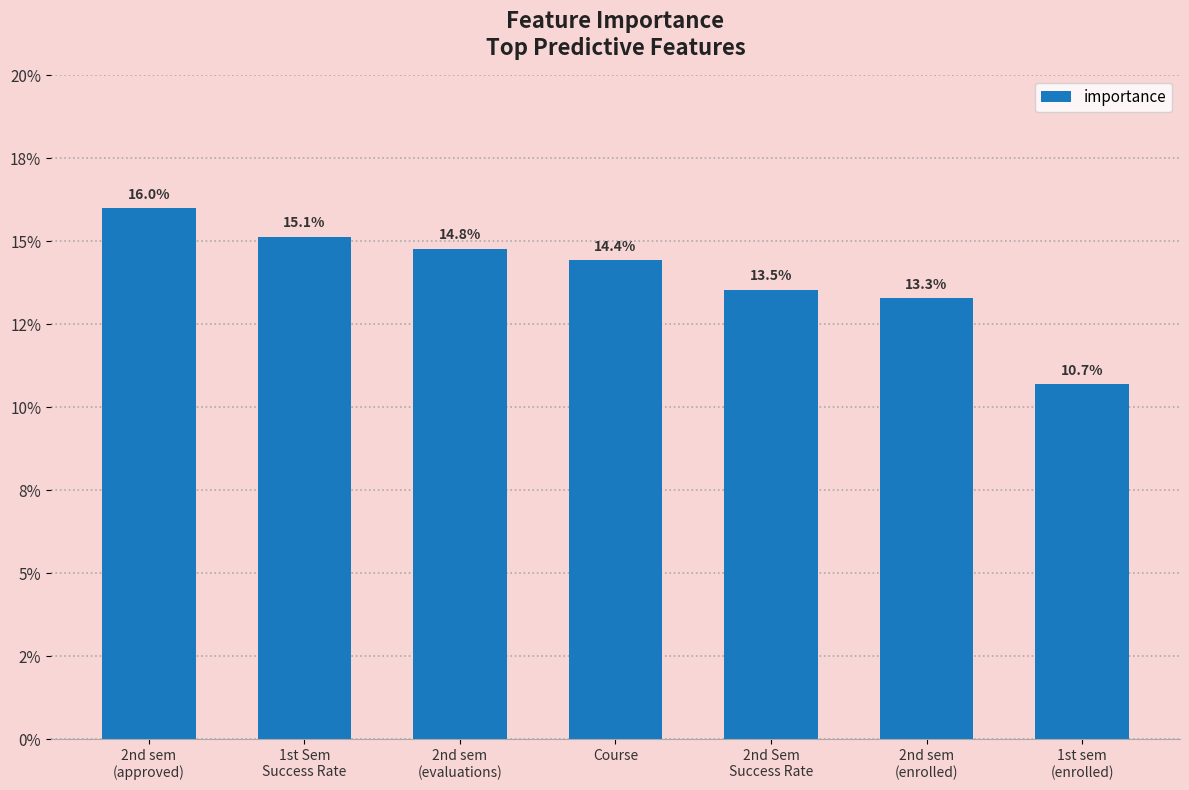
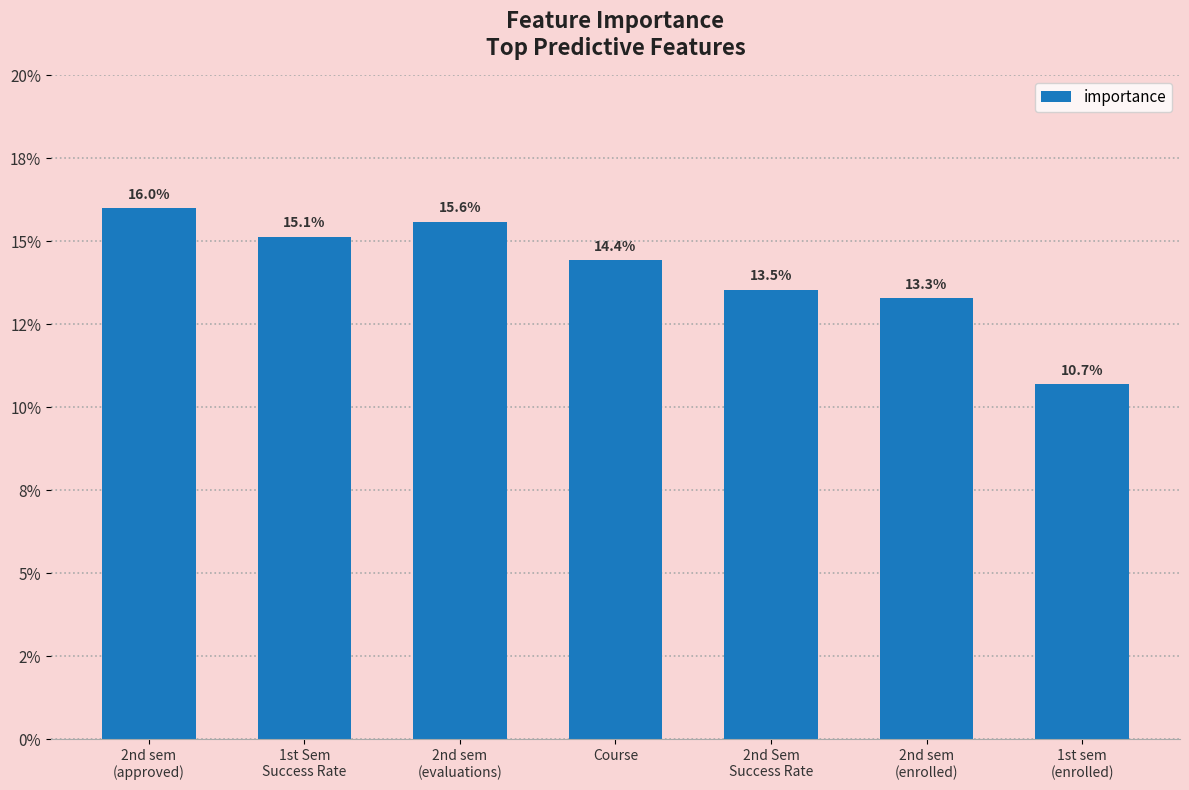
  {
    "2nd sem (approved)": "16.0%",
    "1st Sem Success Rate": "15.1%",
-   "2nd sem (evaluations)": "14.8%",
+   "2nd sem (evaluations)": "15.6%",
    "Course": "14.4%",
    "2nd Sem Success Rate": "13.5%",
    "2nd sem (enrolled)": "13.3%",
    "1st sem (enrolled)": "10.7%"
  }
